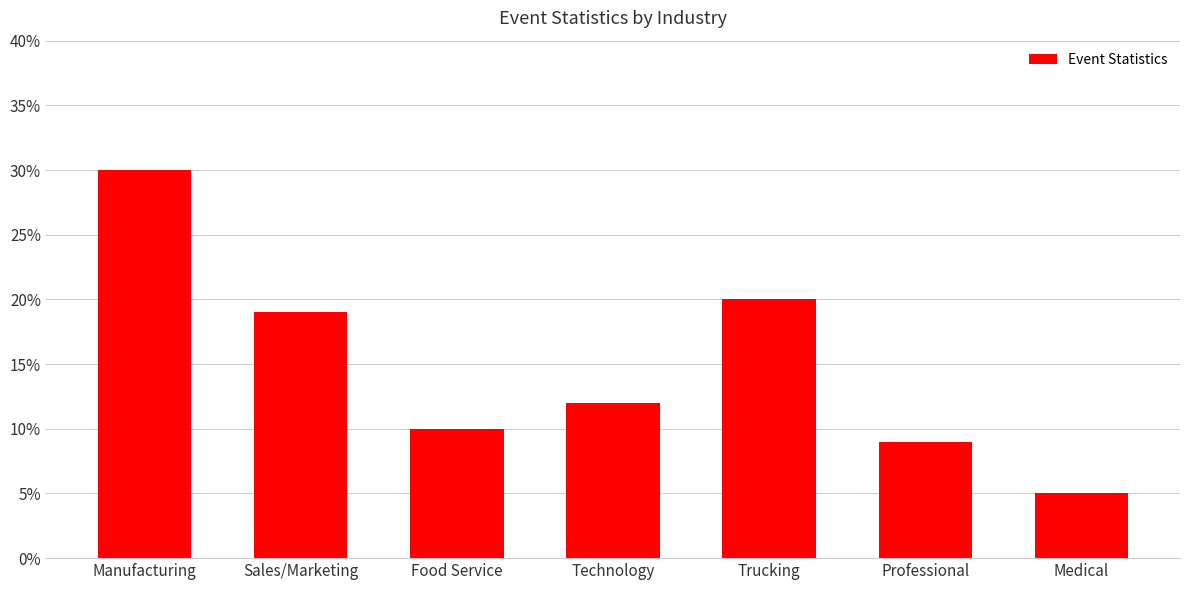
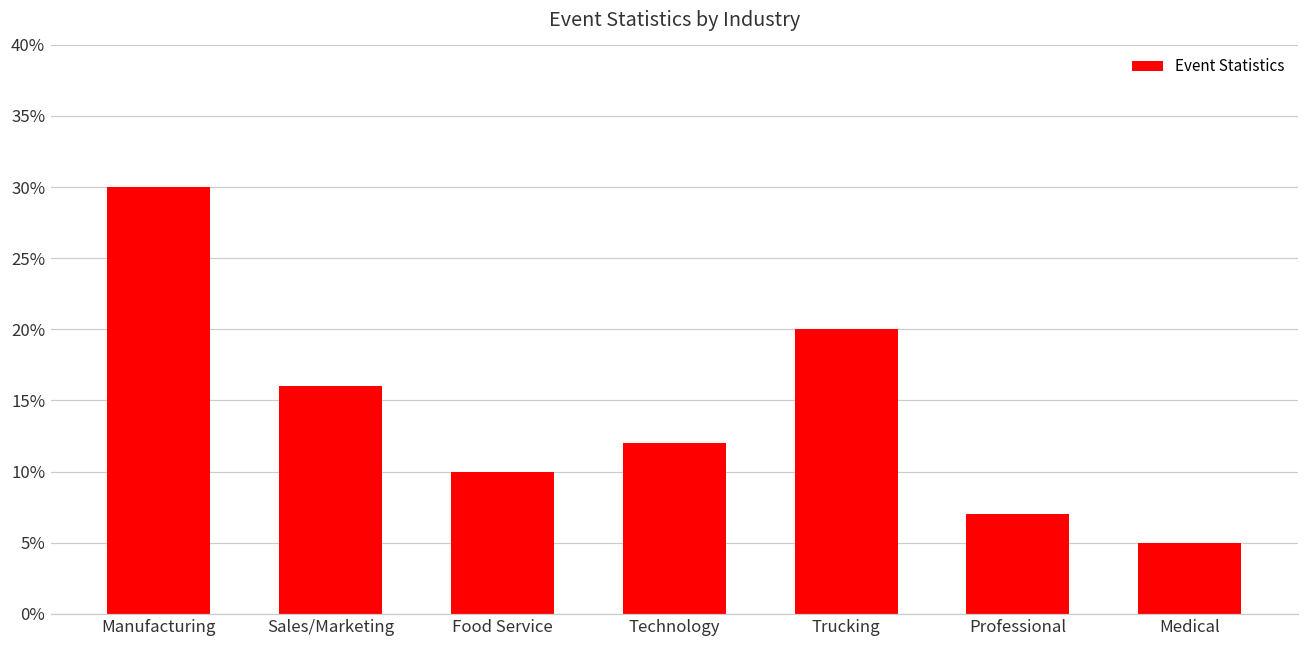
  {
    "Manufacturing": "30.0%",
-   "Sales/Marketing": "19.0%",
+   "Sales/Marketing": "16.0%",
    "Food Service": "10.0%",
    "Technology": "12.0%",
    "Trucking": "20.0%",
-   "Professional": "9.0%",
+   "Professional": "7.0%",
    "Medical": "5.0%"
  }
